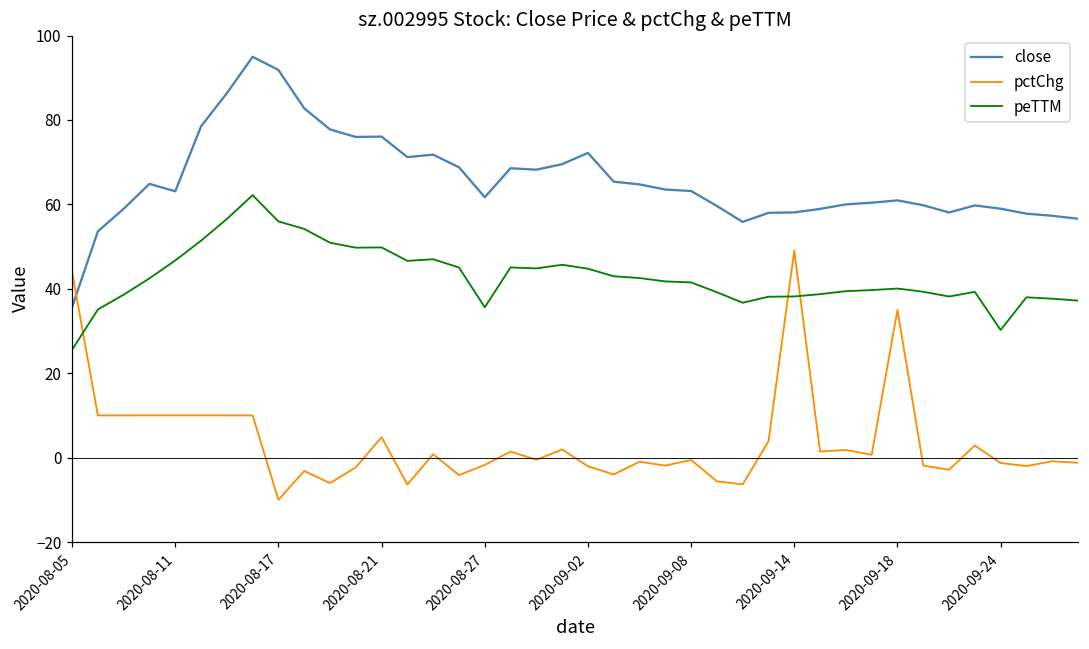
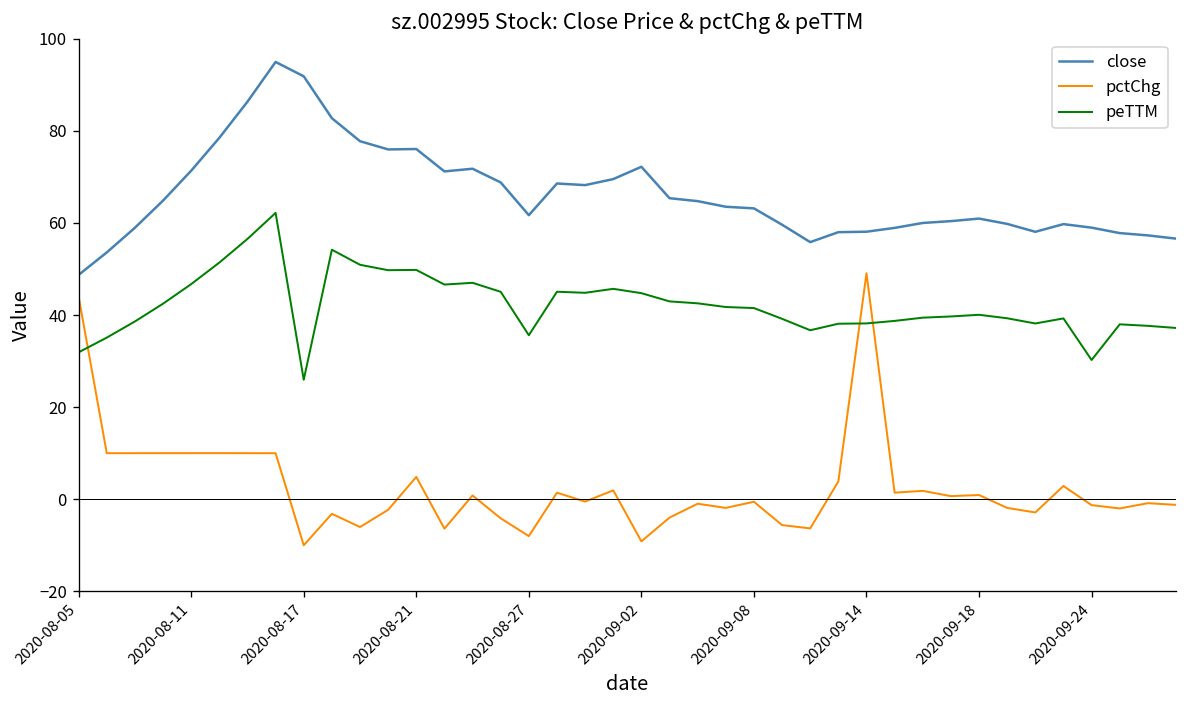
  {
    "close": {
-     "2020-08-05": 36,
-     "2020-08-11": 63,
+     "2020-08-05": 49,
+     "2020-08-11": 71,
      "2020-08-17": 92,
      "2020-08-21": 76,
      "2020-08-27": 62,
      "2020-09-02": 72,
      "2020-09-08": 63,
      "2020-09-14": 58,
      "2020-09-18": 61,
      "2020-09-24": 59
    },
    "pctChg": {
      "2020-08-05": 44,
      "2020-08-11": 10,
      "2020-08-17": -10,
      "2020-08-21": 5,
-     "2020-08-27": -2,
-     "2020-09-02": -2,
+     "2020-08-27": -8,
+     "2020-09-02": -9,
      "2020-09-08": -1,
      "2020-09-14": 49,
-     "2020-09-18": 35,
+     "2020-09-18": 1,
      "2020-09-24": -1
    },
    "peTTM": {
-     "2020-08-05": 26,
+     "2020-08-05": 32,
      "2020-08-11": 47,
-     "2020-08-17": 56,
+     "2020-08-17": 26,
      "2020-08-21": 50,
      "2020-08-27": 36,
      "2020-09-02": 45,
      "2020-09-08": 42,
      "2020-09-14": 38,
      "2020-09-18": 40,
      "2020-09-24": 30
    }
  }
